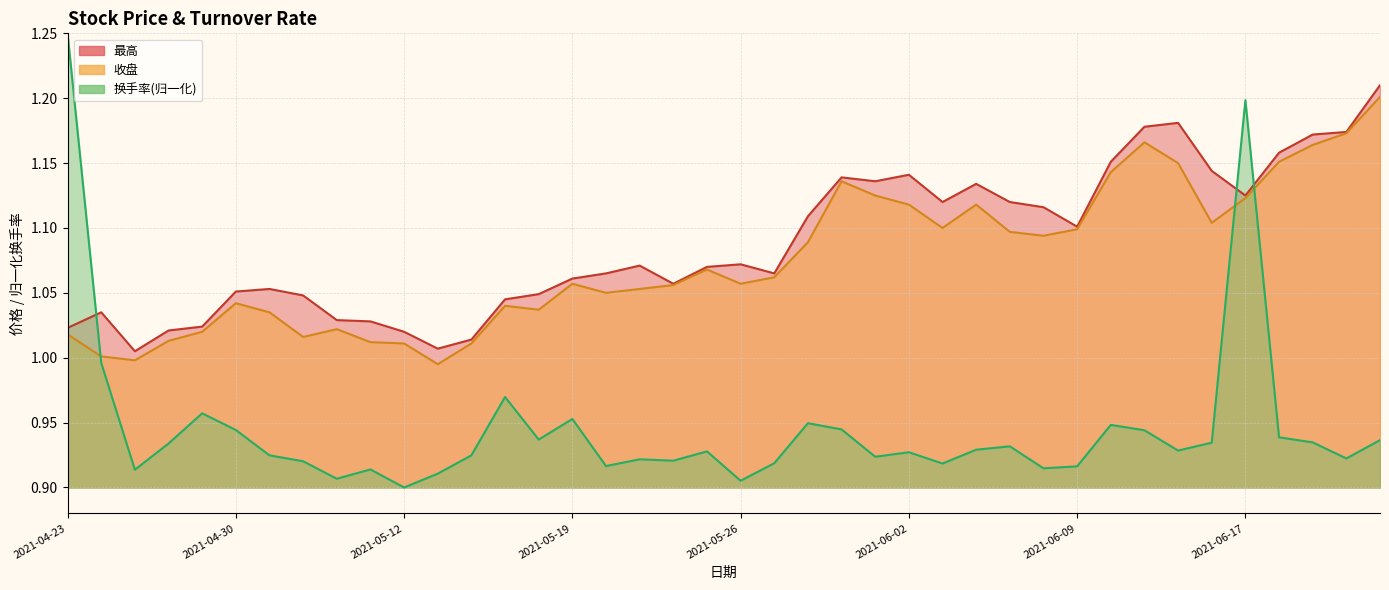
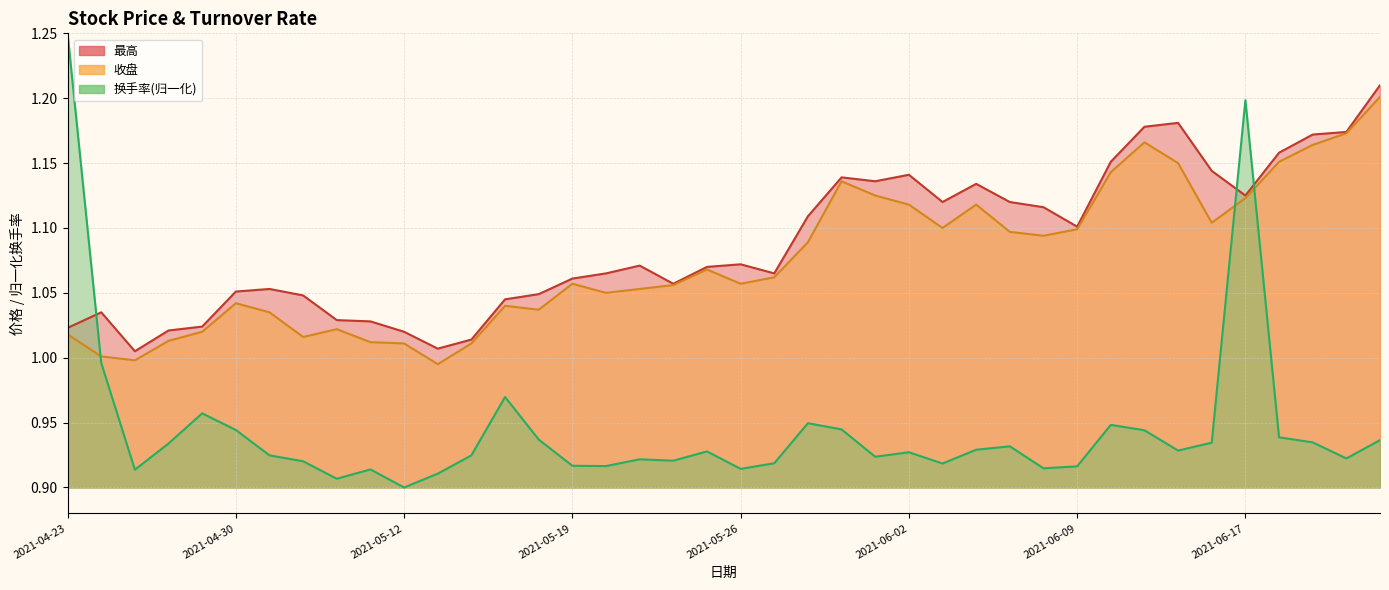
  {
    "换手率(归一化)": {
      "2021-04-23": 1.250,
      "2021-04-30": 0.944,
      "2021-05-12": 0.900,
-     "2021-05-19": 0.953,
-     "2021-05-26": 0.905,
+     "2021-05-19": 0.917,
+     "2021-05-26": 0.914,
      "2021-06-02": 0.927,
      "2021-06-09": 0.916,
      "2021-06-17": 1.199
    }
  }
